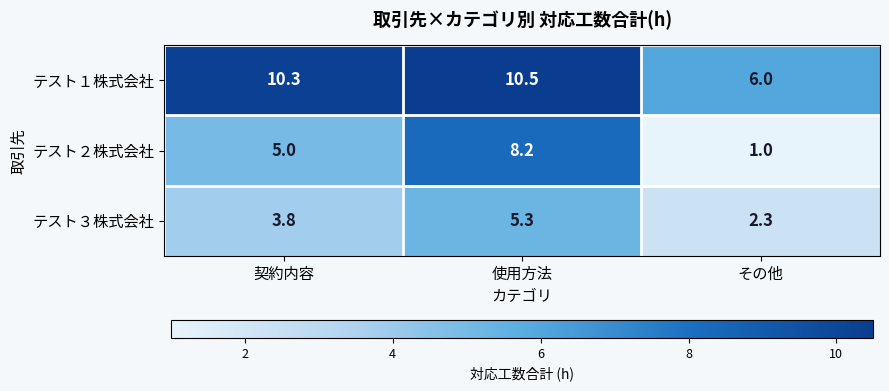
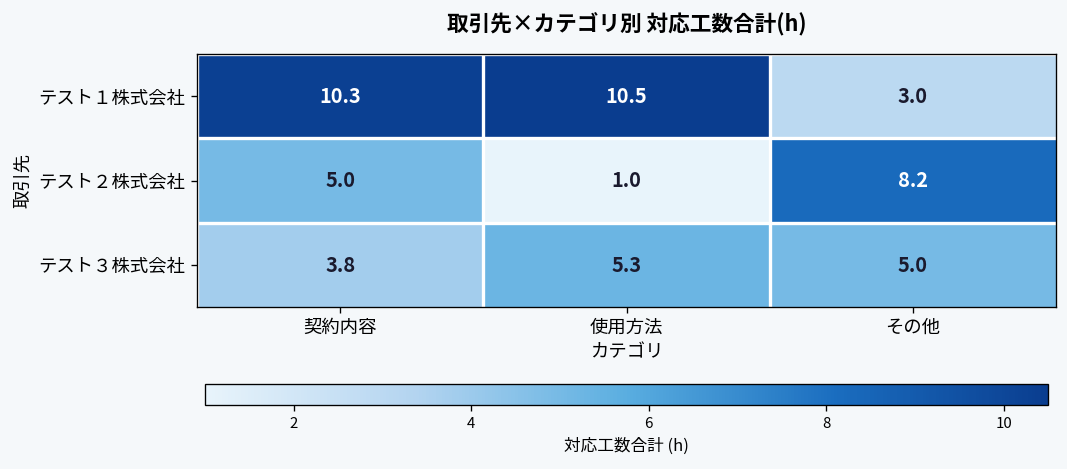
  {
    "テスト１株式会社": {
      "契約内容": 10.3,
      "使用方法": 10.5,
-     "その他": 6.0
+     "その他": 3.0
    },
    "テスト２株式会社": {
      "契約内容": 5.0,
-     "使用方法": 8.2,
-     "その他": 1.0
+     "使用方法": 1.0,
+     "その他": 8.2
    },
    "テスト３株式会社": {
      "契約内容": 3.8,
      "使用方法": 5.3,
-     "その他": 2.3
+     "その他": 5.0
    }
  }
